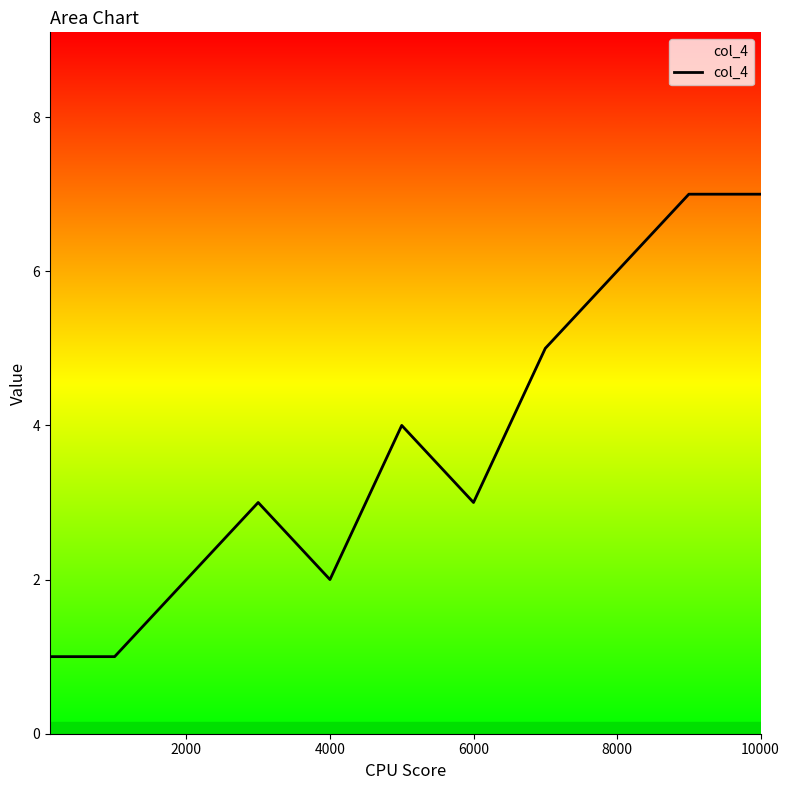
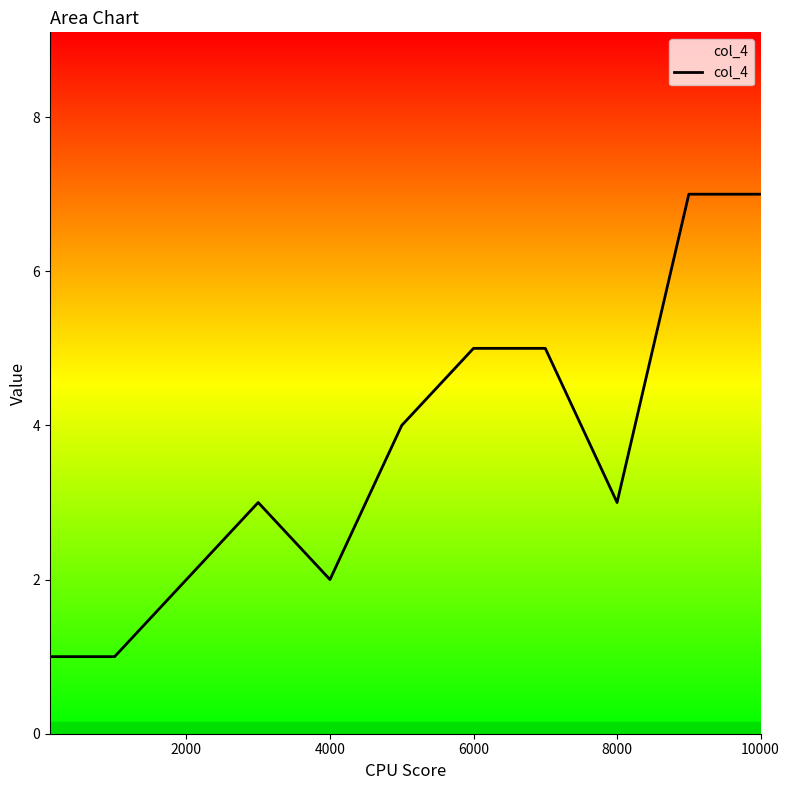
  {
    "2000": 2,
    "4000": 2,
-   "6000": 3,
-   "8000": 6,
+   "6000": 5,
+   "8000": 3,
    "10000": 7
  }
